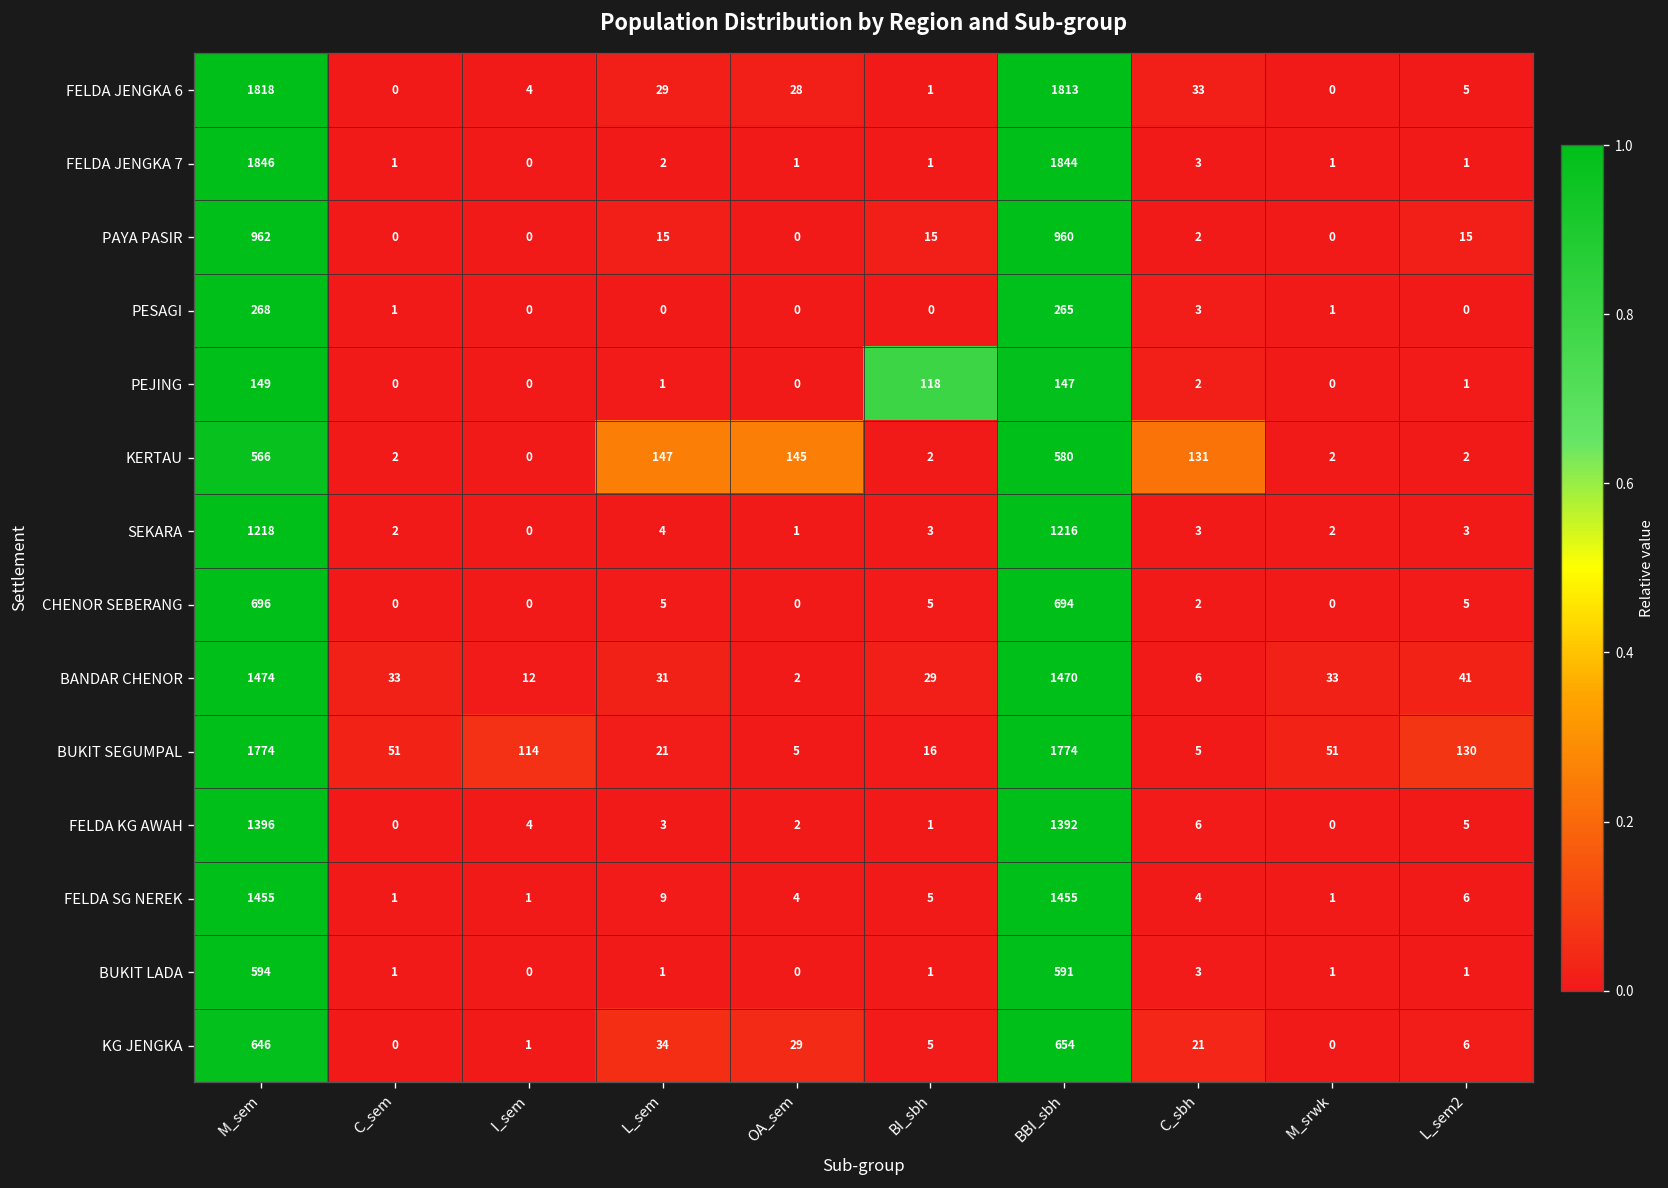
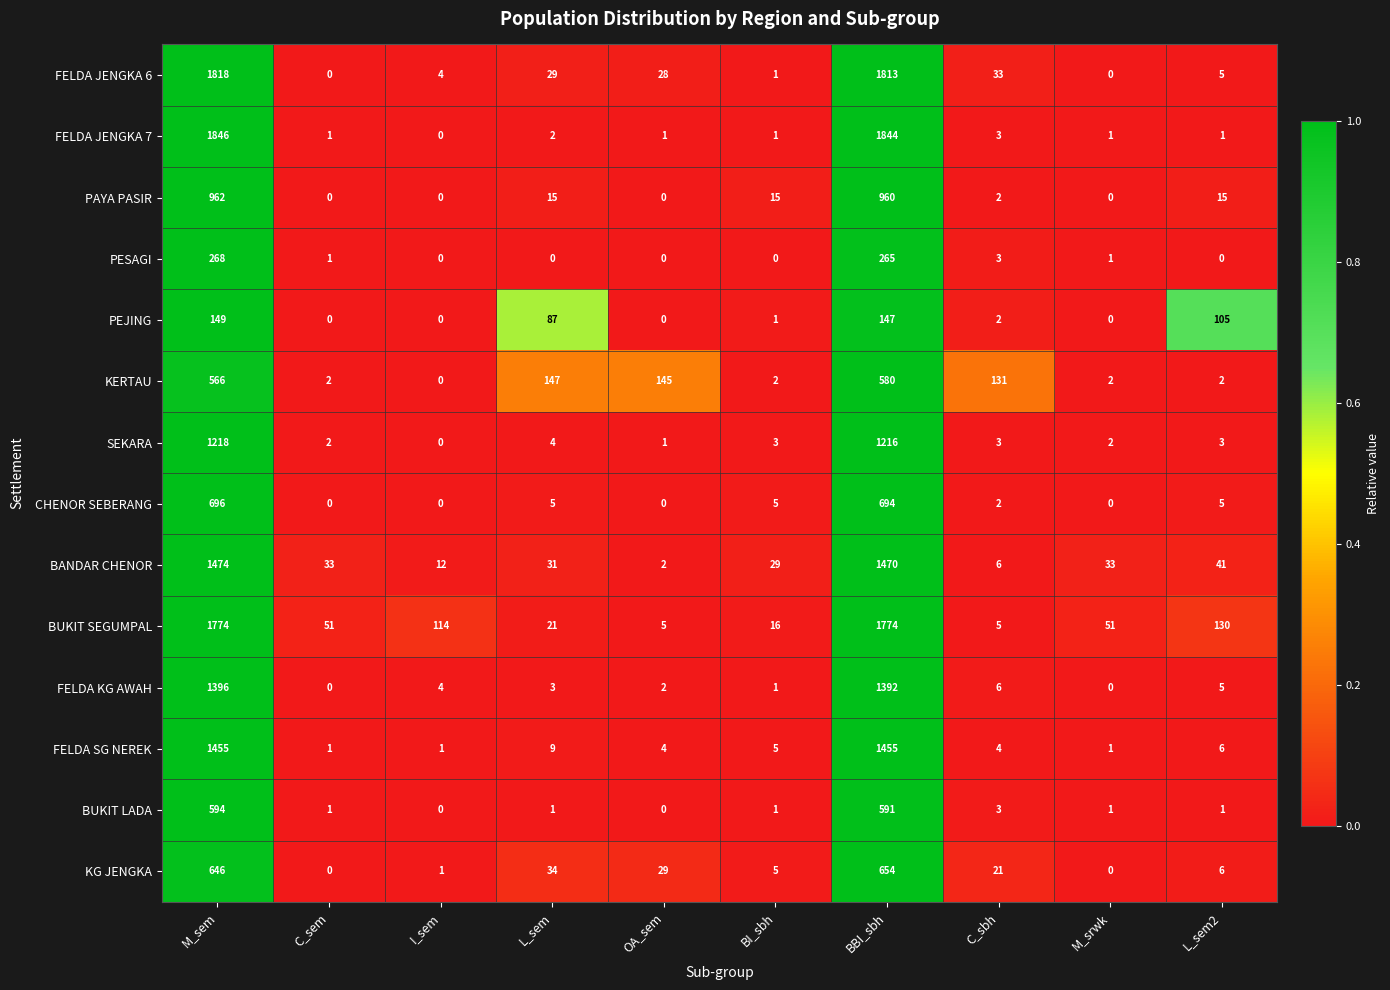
  {
    "FELDA JENGKA 6": {
      "M_sem": 1818,
      "C_sem": 0,
      "I_sem": 4,
      "L_sem": 29,
      "OA_sem": 28,
      "BI_sbh": 1,
      "BBI_sbh": 1813,
      "C_sbh": 33,
      "M_srwk": 0,
      "L_sem2": 5
    },
    "FELDA JENGKA 7": {
      "M_sem": 1846,
      "C_sem": 1,
      "I_sem": 0,
      "L_sem": 2,
      "OA_sem": 1,
      "BI_sbh": 1,
      "BBI_sbh": 1844,
      "C_sbh": 3,
      "M_srwk": 1,
      "L_sem2": 1
    },
    "PAYA PASIR": {
      "M_sem": 962,
      "C_sem": 0,
      "I_sem": 0,
      "L_sem": 15,
      "OA_sem": 0,
      "BI_sbh": 15,
      "BBI_sbh": 960,
      "C_sbh": 2,
      "M_srwk": 0,
      "L_sem2": 15
    },
    "PESAGI": {
      "M_sem": 268,
      "C_sem": 1,
      "I_sem": 0,
      "L_sem": 0,
      "OA_sem": 0,
      "BI_sbh": 0,
      "BBI_sbh": 265,
      "C_sbh": 3,
      "M_srwk": 1,
      "L_sem2": 0
    },
    "PEJING": {
      "M_sem": 149,
      "C_sem": 0,
      "I_sem": 0,
-     "L_sem": 1,
+     "L_sem": 87,
      "OA_sem": 0,
-     "BI_sbh": 118,
+     "BI_sbh": 1,
      "BBI_sbh": 147,
      "C_sbh": 2,
      "M_srwk": 0,
-     "L_sem2": 1
+     "L_sem2": 105
    },
    "KERTAU": {
      "M_sem": 566,
      "C_sem": 2,
      "I_sem": 0,
      "L_sem": 147,
      "OA_sem": 145,
      "BI_sbh": 2,
      "BBI_sbh": 580,
      "C_sbh": 131,
      "M_srwk": 2,
      "L_sem2": 2
    },
    "SEKARA": {
      "M_sem": 1218,
      "C_sem": 2,
      "I_sem": 0,
      "L_sem": 4,
      "OA_sem": 1,
      "BI_sbh": 3,
      "BBI_sbh": 1216,
      "C_sbh": 3,
      "M_srwk": 2,
      "L_sem2": 3
    },
    "CHENOR SEBERANG": {
      "M_sem": 696,
      "C_sem": 0,
      "I_sem": 0,
      "L_sem": 5,
      "OA_sem": 0,
      "BI_sbh": 5,
      "BBI_sbh": 694,
      "C_sbh": 2,
      "M_srwk": 0,
      "L_sem2": 5
    },
    "BANDAR CHENOR": {
      "M_sem": 1474,
      "C_sem": 33,
      "I_sem": 12,
      "L_sem": 31,
      "OA_sem": 2,
      "BI_sbh": 29,
      "BBI_sbh": 1470,
      "C_sbh": 6,
      "M_srwk": 33,
      "L_sem2": 41
    },
    "BUKIT SEGUMPAL": {
      "M_sem": 1774,
      "C_sem": 51,
      "I_sem": 114,
      "L_sem": 21,
      "OA_sem": 5,
      "BI_sbh": 16,
      "BBI_sbh": 1774,
      "C_sbh": 5,
      "M_srwk": 51,
      "L_sem2": 130
    },
    "FELDA KG AWAH": {
      "M_sem": 1396,
      "C_sem": 0,
      "I_sem": 4,
      "L_sem": 3,
      "OA_sem": 2,
      "BI_sbh": 1,
      "BBI_sbh": 1392,
      "C_sbh": 6,
      "M_srwk": 0,
      "L_sem2": 5
    },
    "FELDA SG NEREK": {
      "M_sem": 1455,
      "C_sem": 1,
      "I_sem": 1,
      "L_sem": 9,
      "OA_sem": 4,
      "BI_sbh": 5,
      "BBI_sbh": 1455,
      "C_sbh": 4,
      "M_srwk": 1,
      "L_sem2": 6
    },
    "BUKIT LADA": {
      "M_sem": 594,
      "C_sem": 1,
      "I_sem": 0,
      "L_sem": 1,
      "OA_sem": 0,
      "BI_sbh": 1,
      "BBI_sbh": 591,
      "C_sbh": 3,
      "M_srwk": 1,
      "L_sem2": 1
    },
    "KG JENGKA": {
      "M_sem": 646,
      "C_sem": 0,
      "I_sem": 1,
      "L_sem": 34,
      "OA_sem": 29,
      "BI_sbh": 5,
      "BBI_sbh": 654,
      "C_sbh": 21,
      "M_srwk": 0,
      "L_sem2": 6
    }
  }
